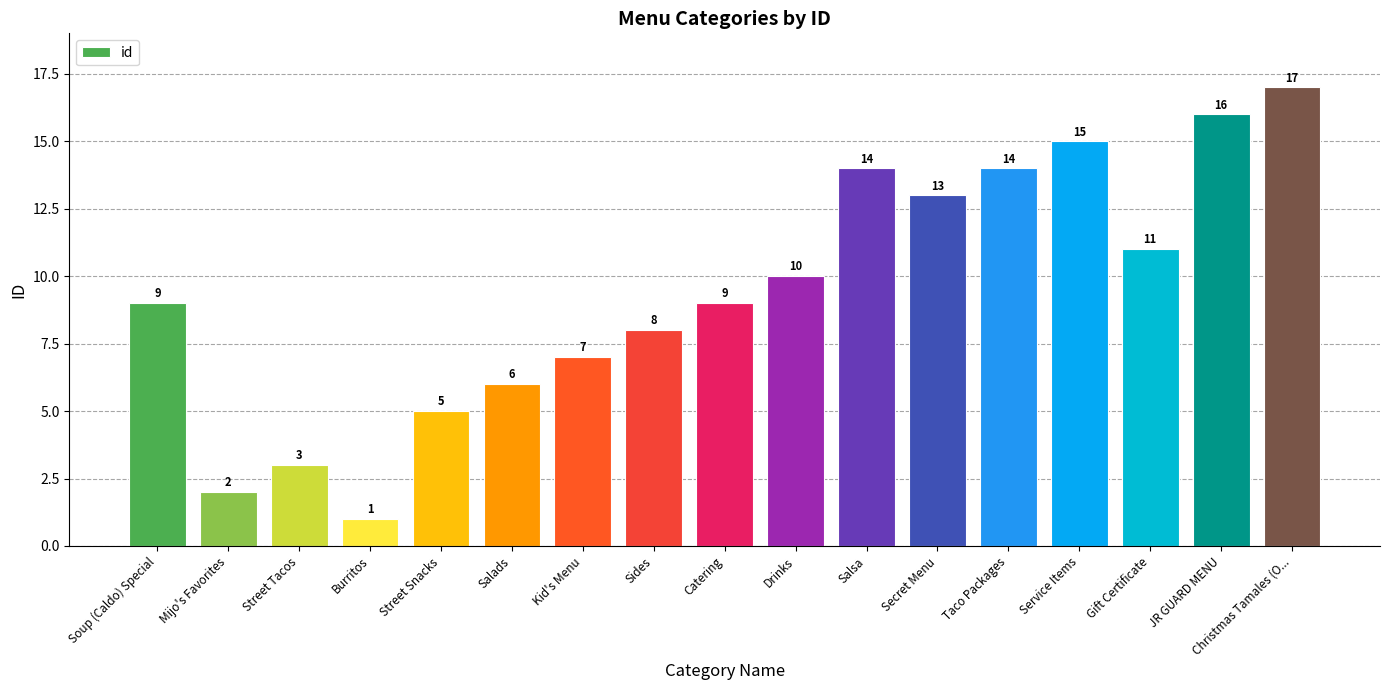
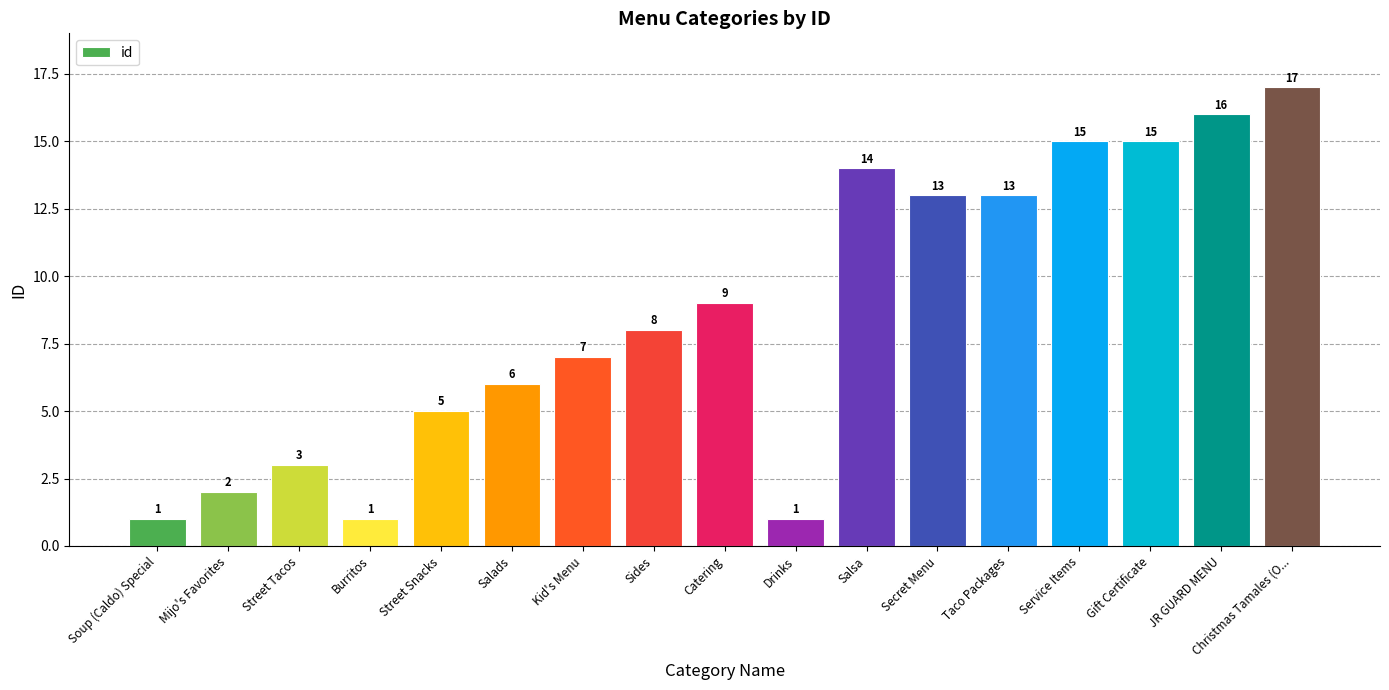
  {
-   "Soup (Caldo) Special": 9,
+   "Soup (Caldo) Special": 1,
    "Mijo's Favorites": 2,
    "Street Tacos": 3,
    "Burritos": 1,
    "Street Snacks": 5,
    "Salads": 6,
    "Kid's Menu": 7,
    "Sides": 8,
    "Catering": 9,
-   "Drinks": 10,
+   "Drinks": 1,
    "Salsa": 14,
    "Secret Menu": 13,
-   "Taco Packages": 14,
+   "Taco Packages": 13,
    "Service Items": 15,
-   "Gift Certificate": 11,
+   "Gift Certificate": 15,
    "JR GUARD MENU": 16,
    "Christmas Tamales (O...": 17
  }
